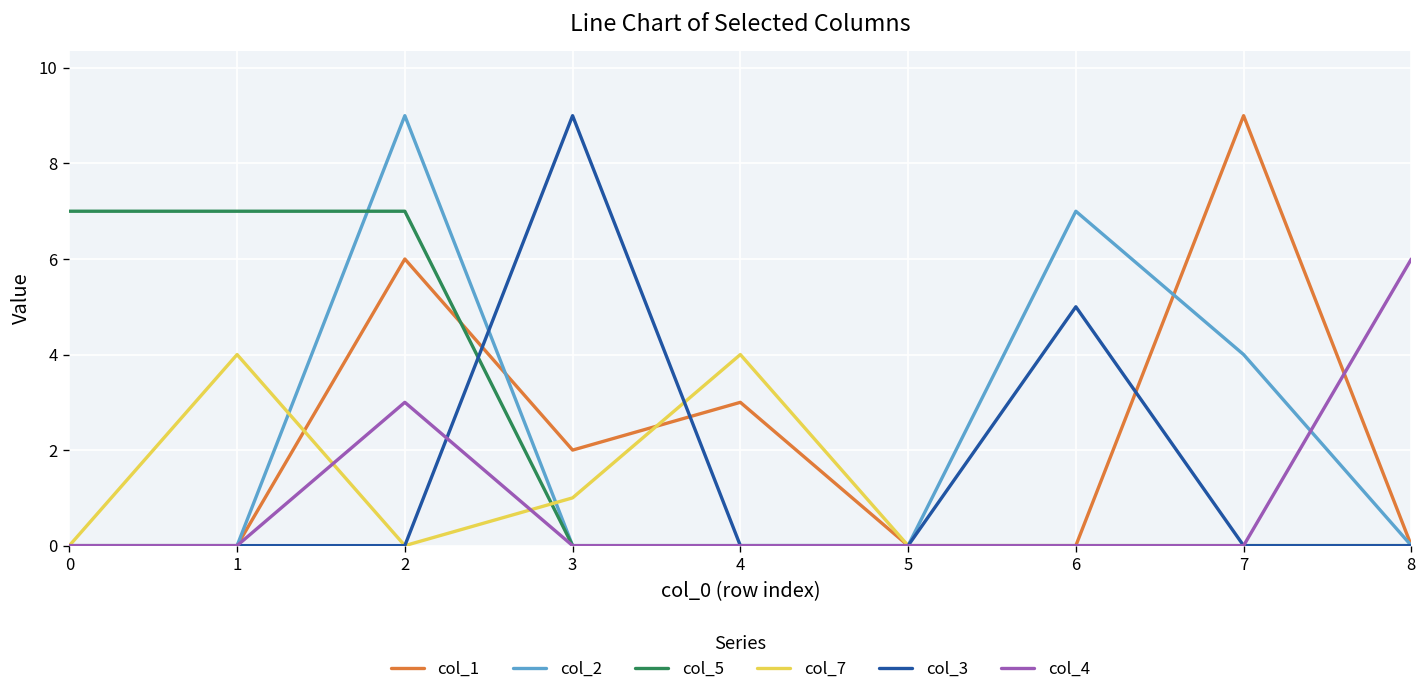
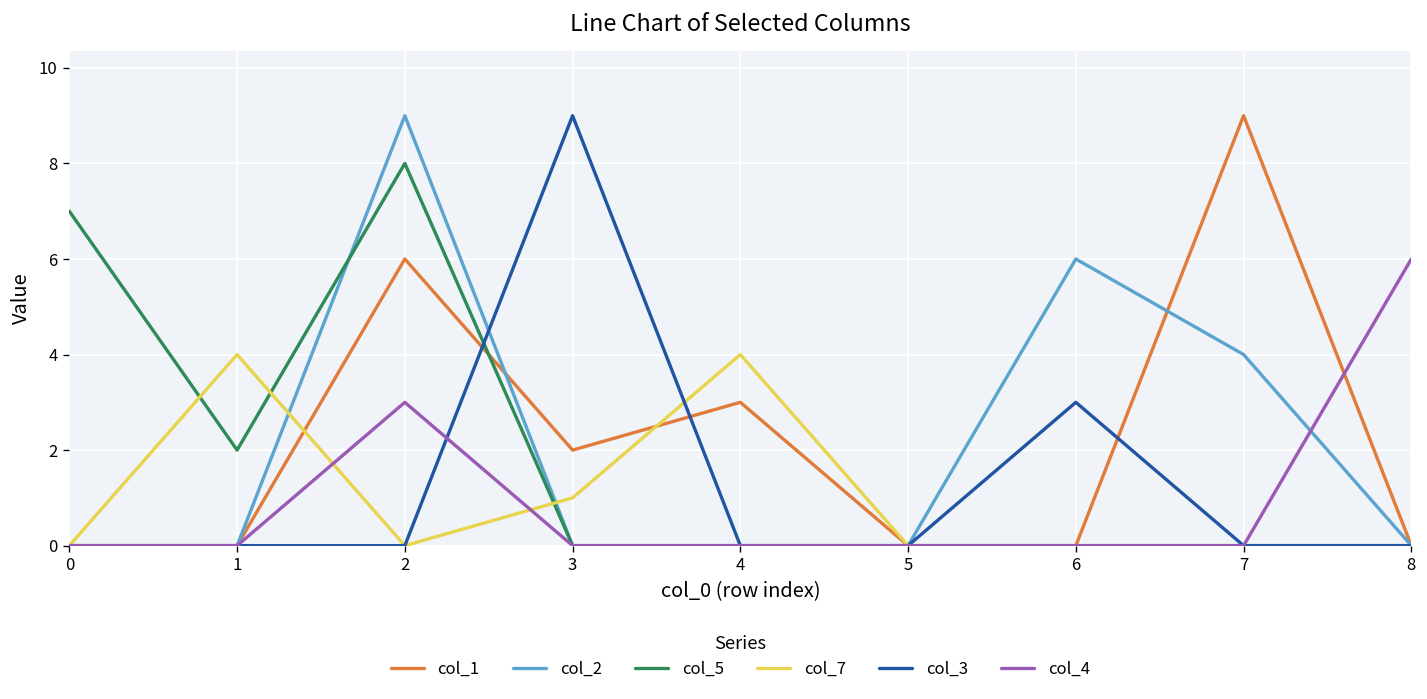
  {
    "col_1": {
      "2": 6,
      "3": 2,
      "4": 3,
      "7": 9
    },
    "col_2": {
      "2": 9,
-     "6": 7,
+     "6": 6,
      "7": 4
    },
    "col_5": {
      "0": 7,
-     "1": 7,
-     "2": 7
+     "1": 2,
+     "2": 8
    },
    "col_7": {
      "1": 4,
      "3": 1,
      "4": 4
    },
    "col_3": {
      "3": 9,
-     "6": 5
+     "6": 3
    },
    "col_4": {
      "2": 3,
      "8": 6
    }
  }
